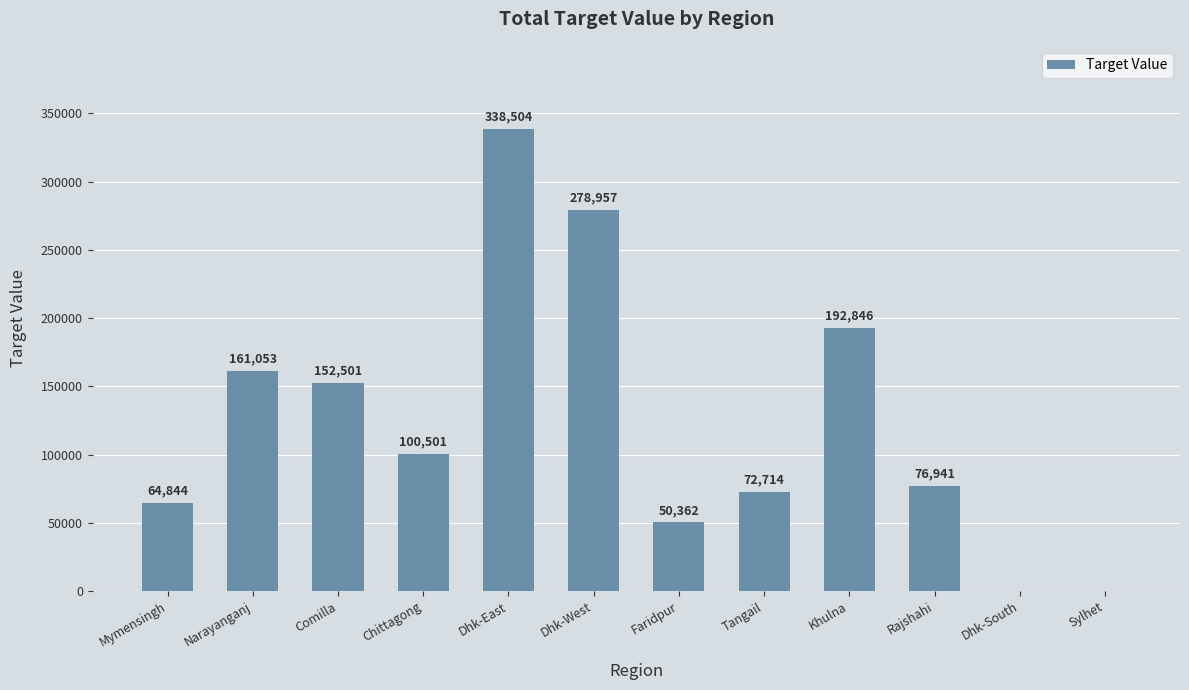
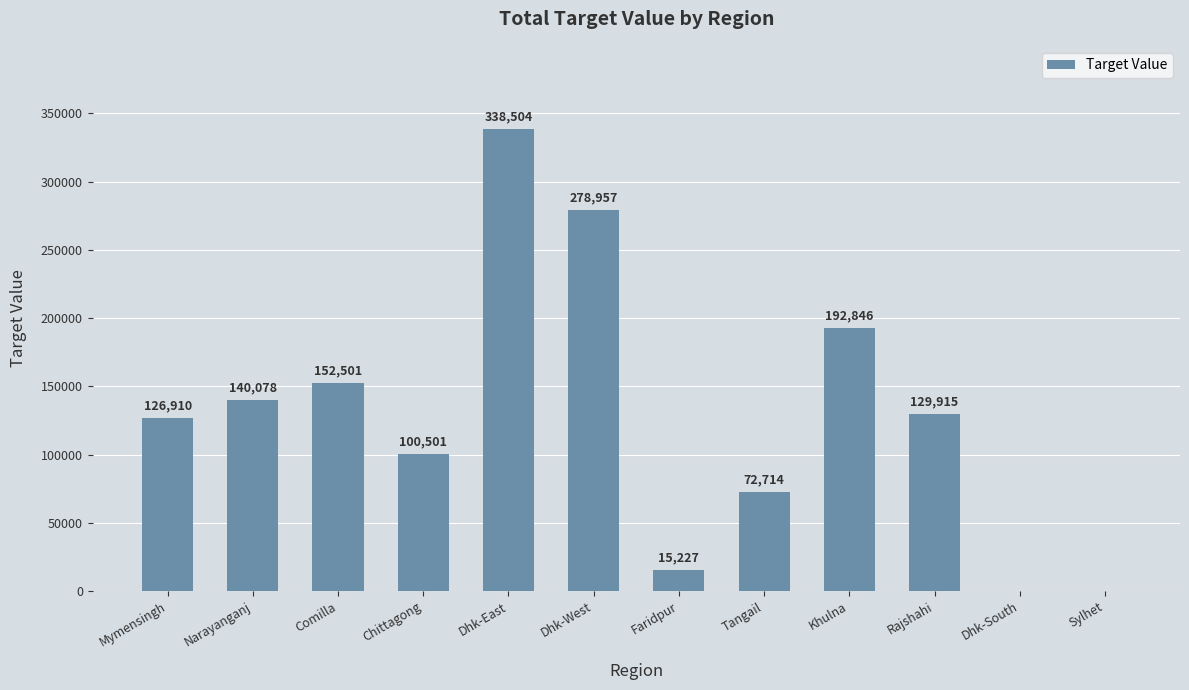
  {
-   "Mymensingh": "64,844",
-   "Narayanganj": "161,053",
+   "Mymensingh": "126,910",
+   "Narayanganj": "140,078",
    "Comilla": "152,501",
    "Chittagong": "100,501",
    "Dhk-East": "338,504",
    "Dhk-West": "278,957",
-   "Faridpur": "50,362",
+   "Faridpur": "15,227",
    "Tangail": "72,714",
    "Khulna": "192,846",
-   "Rajshahi": "76,941"
+   "Rajshahi": "129,915"
  }
